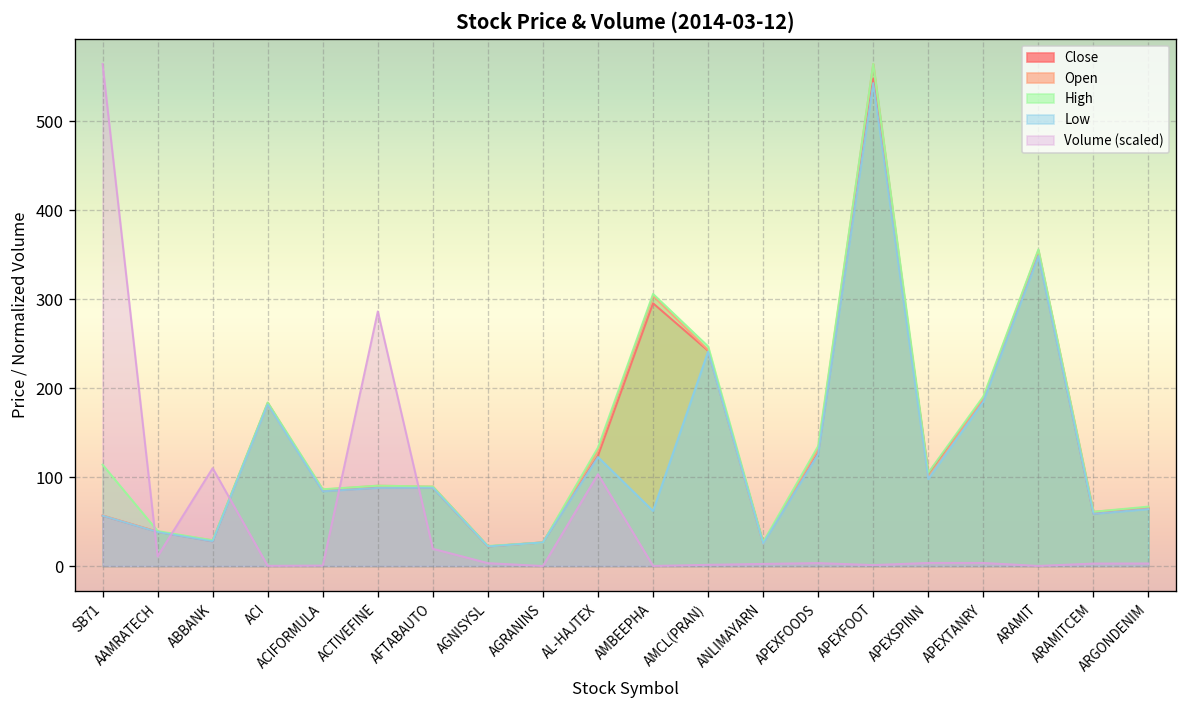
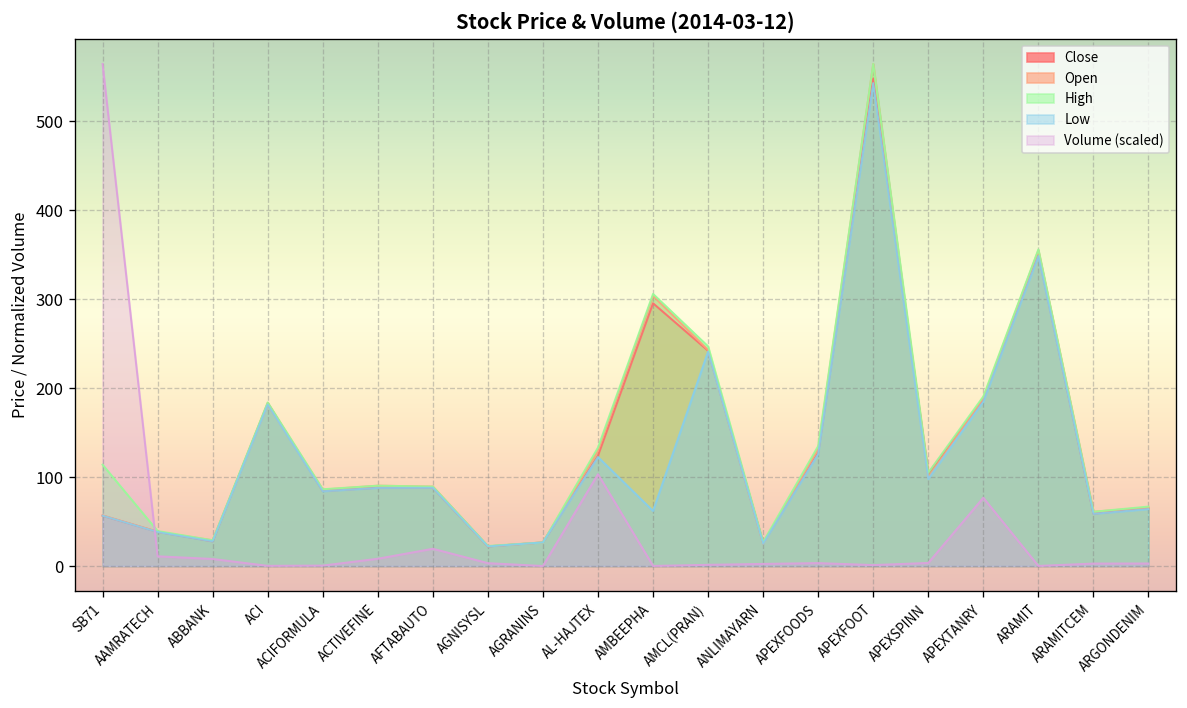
  {
    "High": {
      "SB71": 110,
      "AL-HAJTEX": 130,
      "AMCL(PRAN)": 250
    },
    "Low": {
      "AMBEEPHA": 60,
      "APEXFOOT": 540
    },
    "Volume (scaled)": {
      "SB71": 560,
      "AAMRATECH": 10,
-     "ABBANK": 110,
+     "ABBANK": 10,
      "ACI": 0,
      "ACIFORMULA": 0,
-     "ACTIVEFINE": 290,
+     "ACTIVEFINE": 10,
      "AFTABAUTO": 20,
      "AGNISYSL": 0,
      "AGRANINS": 0,
      "AL-HAJTEX": 100,
      "AMBEEPHA": 0,
      "AMCL(PRAN)": 0,
      "ANLIMAYARN": 0,
      "APEXFOODS": 0,
      "APEXFOOT": 0,
      "APEXSPINN": 0,
-     "APEXTANRY": 0,
+     "APEXTANRY": 80,
      "ARAMIT": 0,
      "ARAMITCEM": 0,
      "ARGONDENIM": 0
    }
  }
